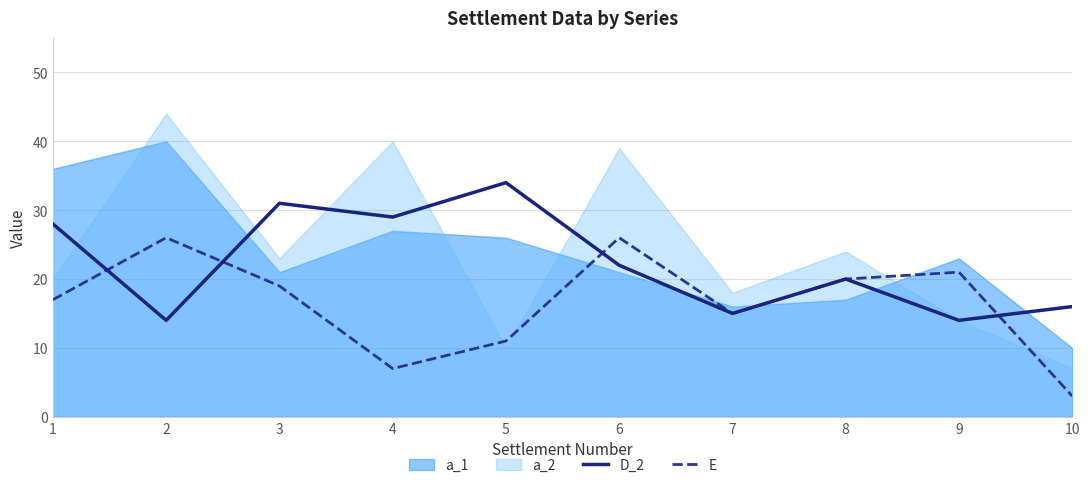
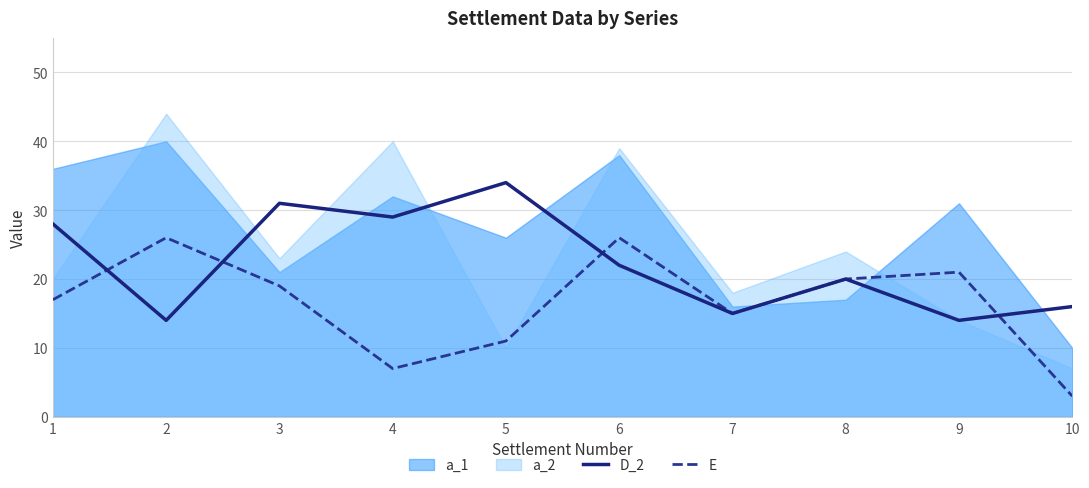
  {
    "a_1": {
      "1": 36,
      "2": 40,
      "3": 21,
-     "4": 27,
+     "4": 32,
      "5": 26,
-     "6": 21,
+     "6": 38,
      "7": 16,
      "8": 17,
-     "9": 23,
+     "9": 31,
      "10": 10
    },
    "a_2": {
      "1": 20,
      "2": 44,
      "3": 23,
      "4": 40,
      "5": 10,
      "6": 39,
      "7": 18,
      "8": 24,
      "10": 7
    }
  }
